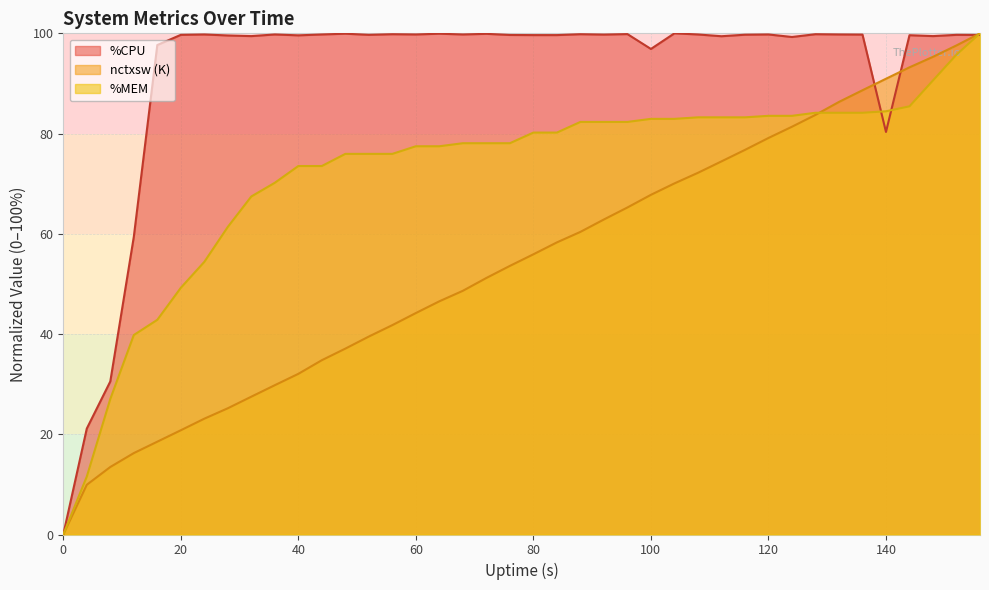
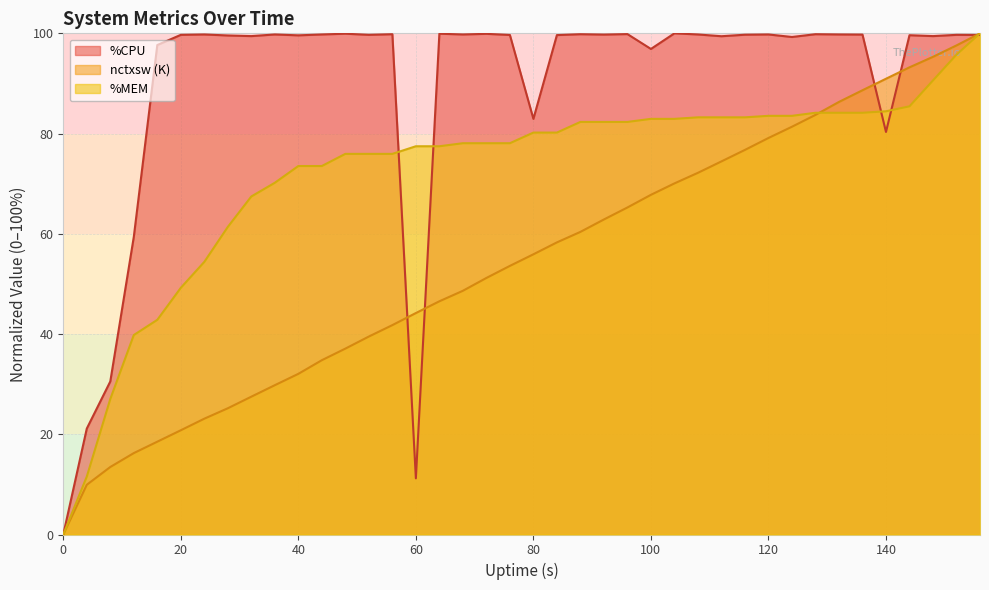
  {
    "%CPU": {
      "20": 100,
      "40": 100,
-     "60": 100,
-     "80": 100,
+     "60": 11,
+     "80": 83,
      "100": 97,
      "120": 100,
      "140": 80
    }
  }
